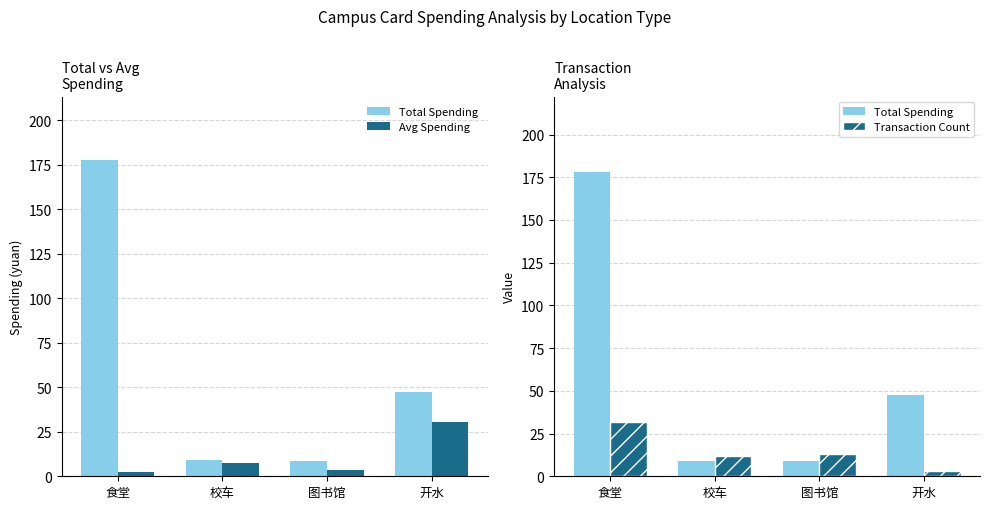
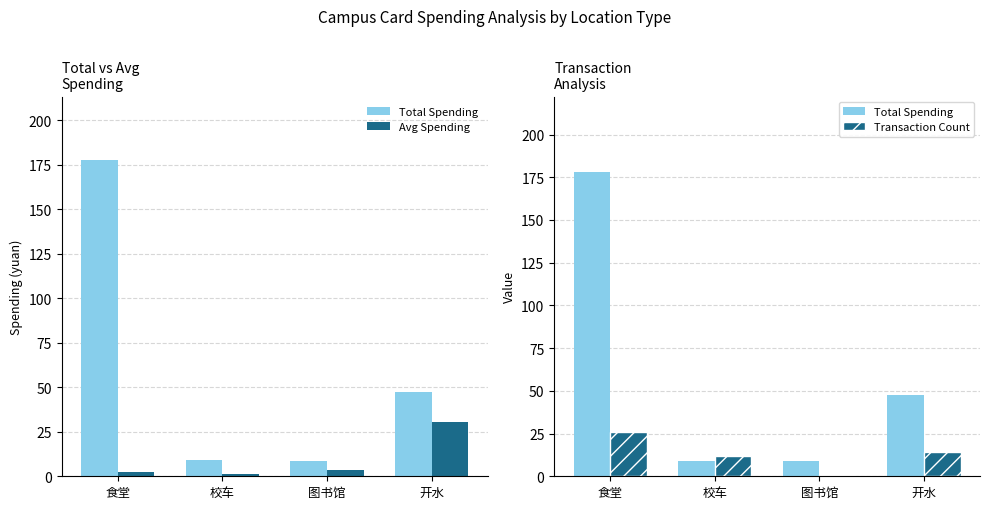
  {
    "Total vs Avg Spending": {
      "Total Spending": {
        "食堂": 178,
        "校车": 9,
        "图书馆": 9,
        "开水": 47
      },
      "Avg Spending": {
        "食堂": 2,
-       "校车": 7,
+       "校车": 1,
        "图书馆": 4,
        "开水": 31
      }
    },
    "Transaction Analysis": {
      "Total Spending": {
        "食堂": 178,
        "校车": 9,
        "图书馆": 9,
        "开水": 47
      },
      "Transaction Count": {
-       "食堂": 32,
+       "食堂": 26,
        "校车": 12,
-       "图书馆": 13,
-       "开水": 3
+       "图书馆": 1,
+       "开水": 14
      }
    }
  }
